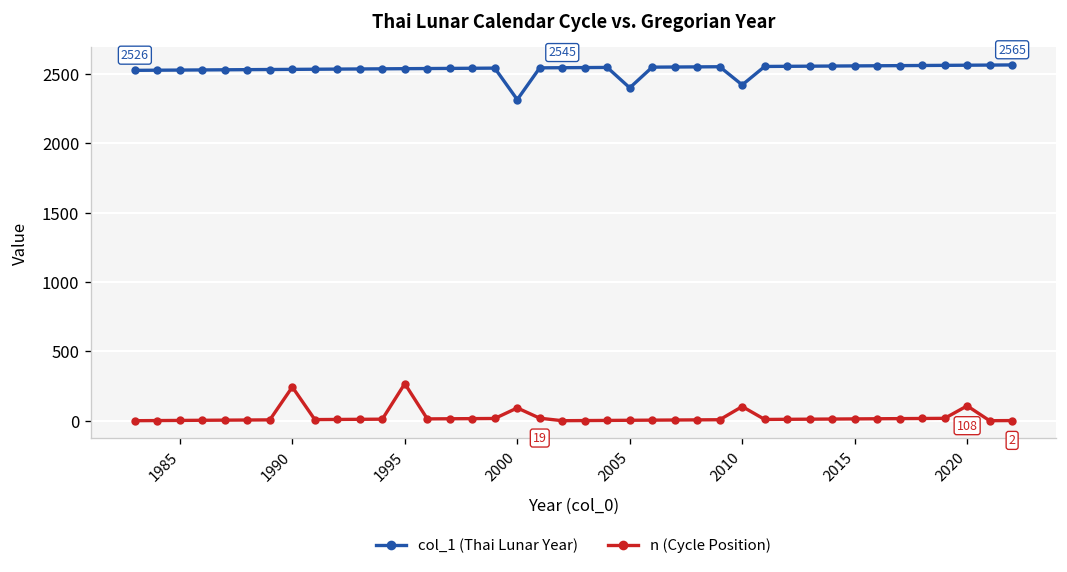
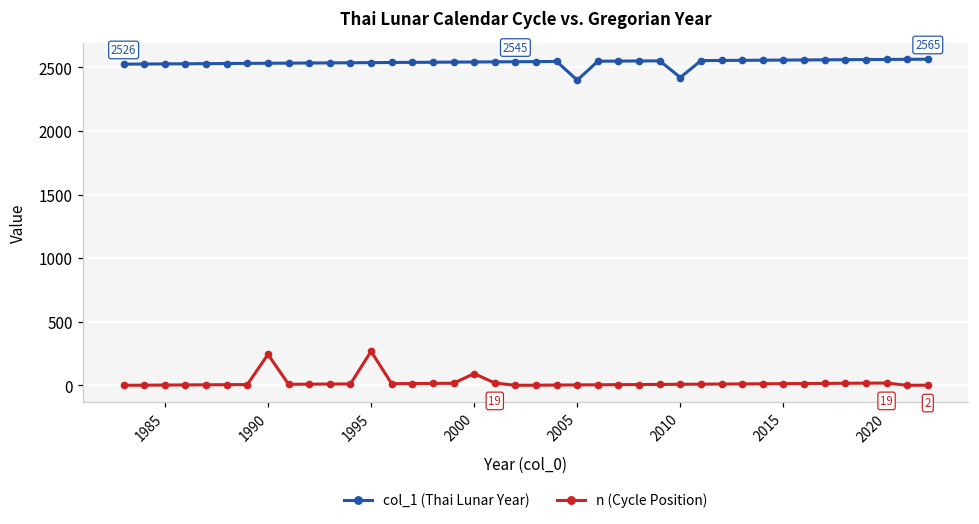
  {
    "col_1 (Thai Lunar Year)": {
      "1985": 2530,
      "1990": 2530,
      "1995": 2540,
-     "2000": 2320,
+     "2000": 2540,
      "2005": 2400,
      "2010": 2420,
      "2015": 2560,
      "2020": 2560
    },
    "n (Cycle Position)": {
-     "2010": 100,
-     "2020": 108
+     "2010": 10,
+     "2020": 19
    }
  }
